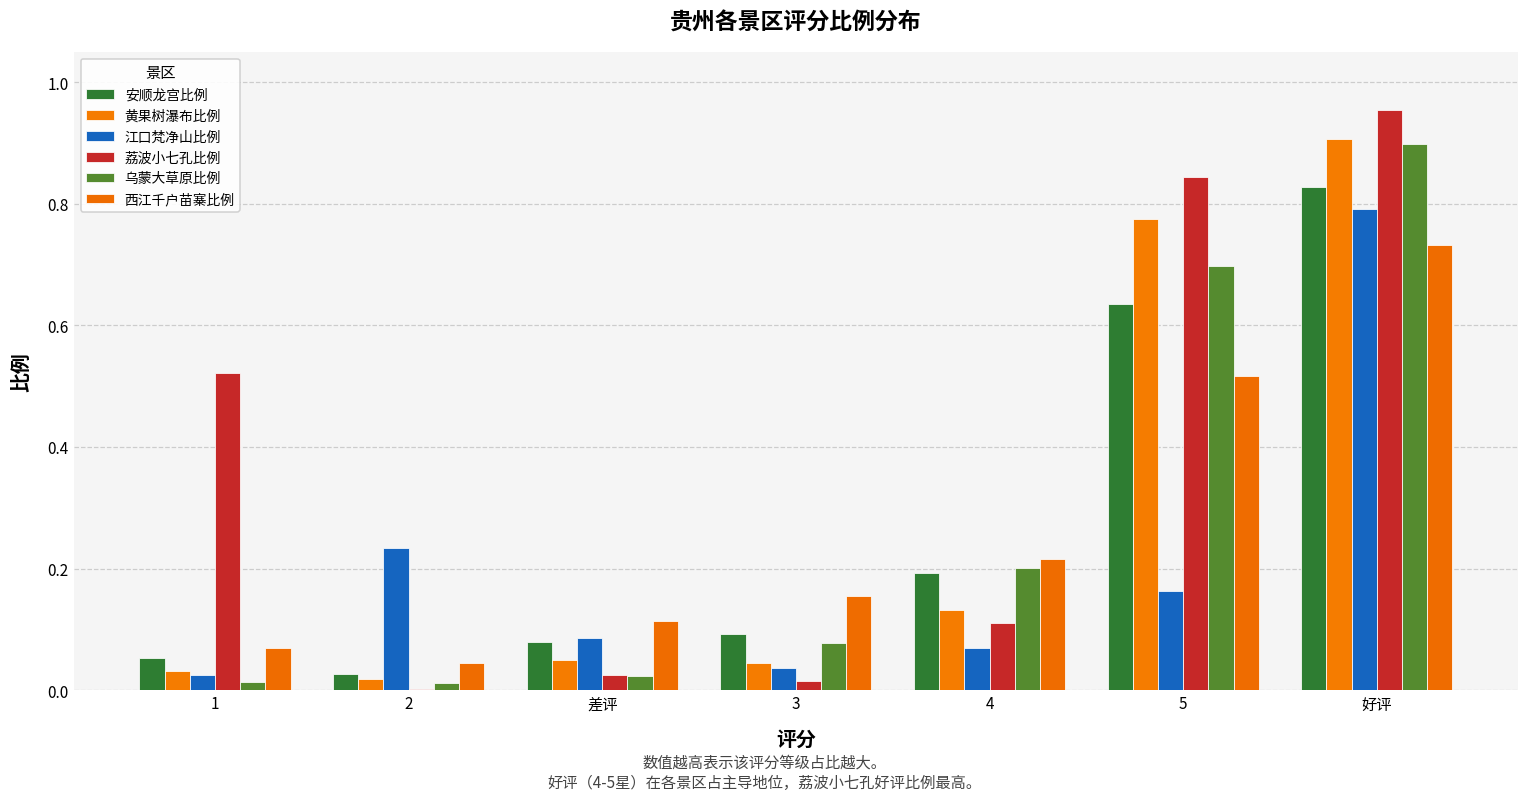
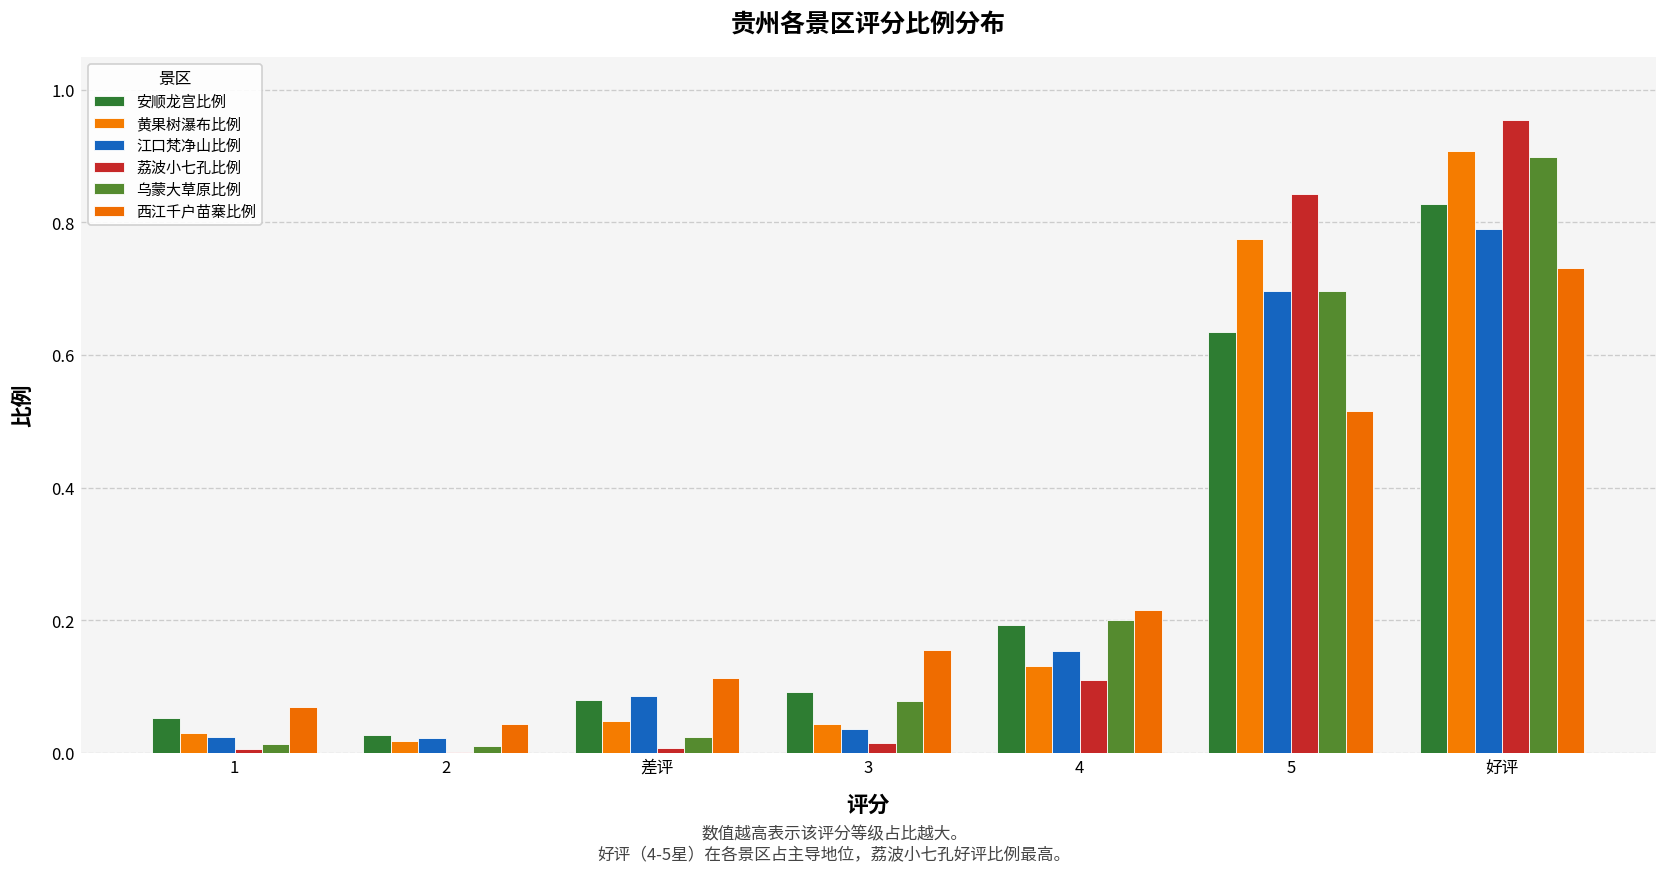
  {
    "江口梵净山比例": {
      "1": 0.02,
-     "2": 0.23,
+     "2": 0.02,
      "差评": 0.09,
      "3": 0.04,
-     "4": 0.07,
-     "5": 0.16,
+     "4": 0.15,
+     "5": 0.70,
      "好评": 0.79
    },
    "荔波小七孔比例": {
-     "1": 0.52,
-     "差评": 0.02,
+     "1": 0.01,
+     "差评": 0.01,
      "3": 0.02,
      "4": 0.11,
      "5": 0.84,
      "好评": 0.95
    }
  }
